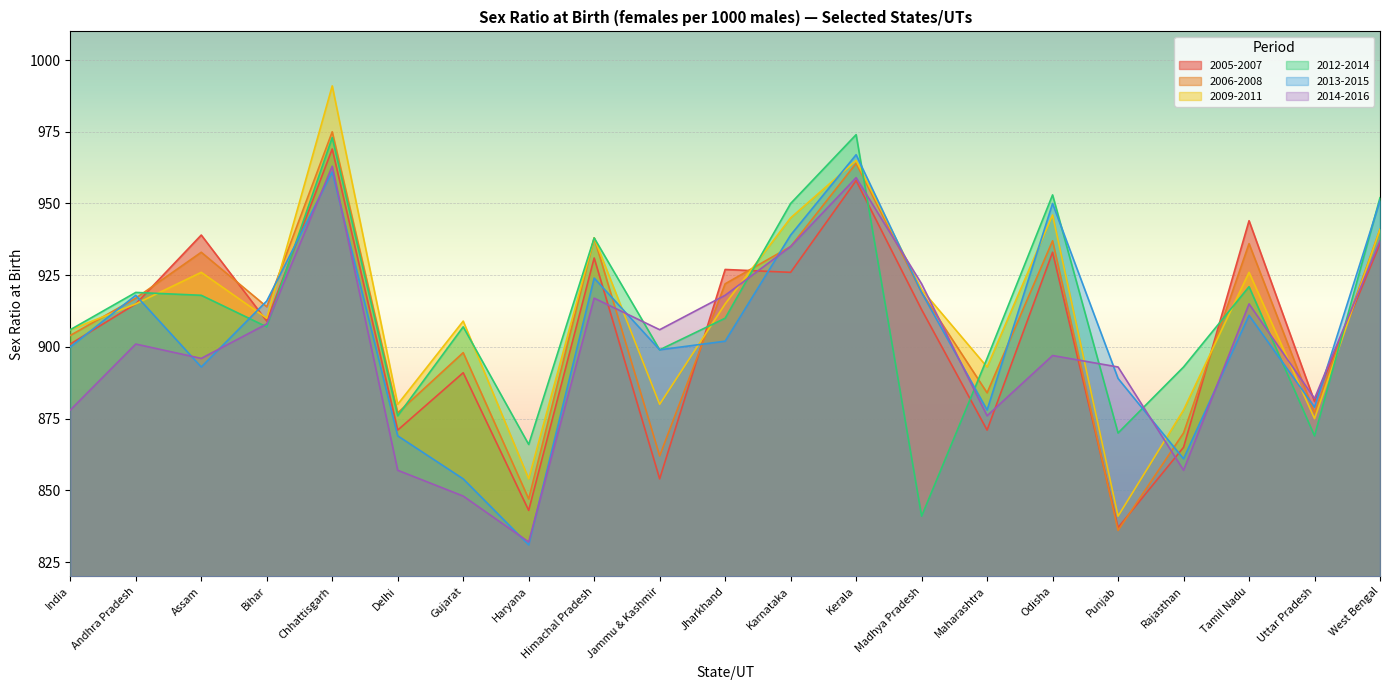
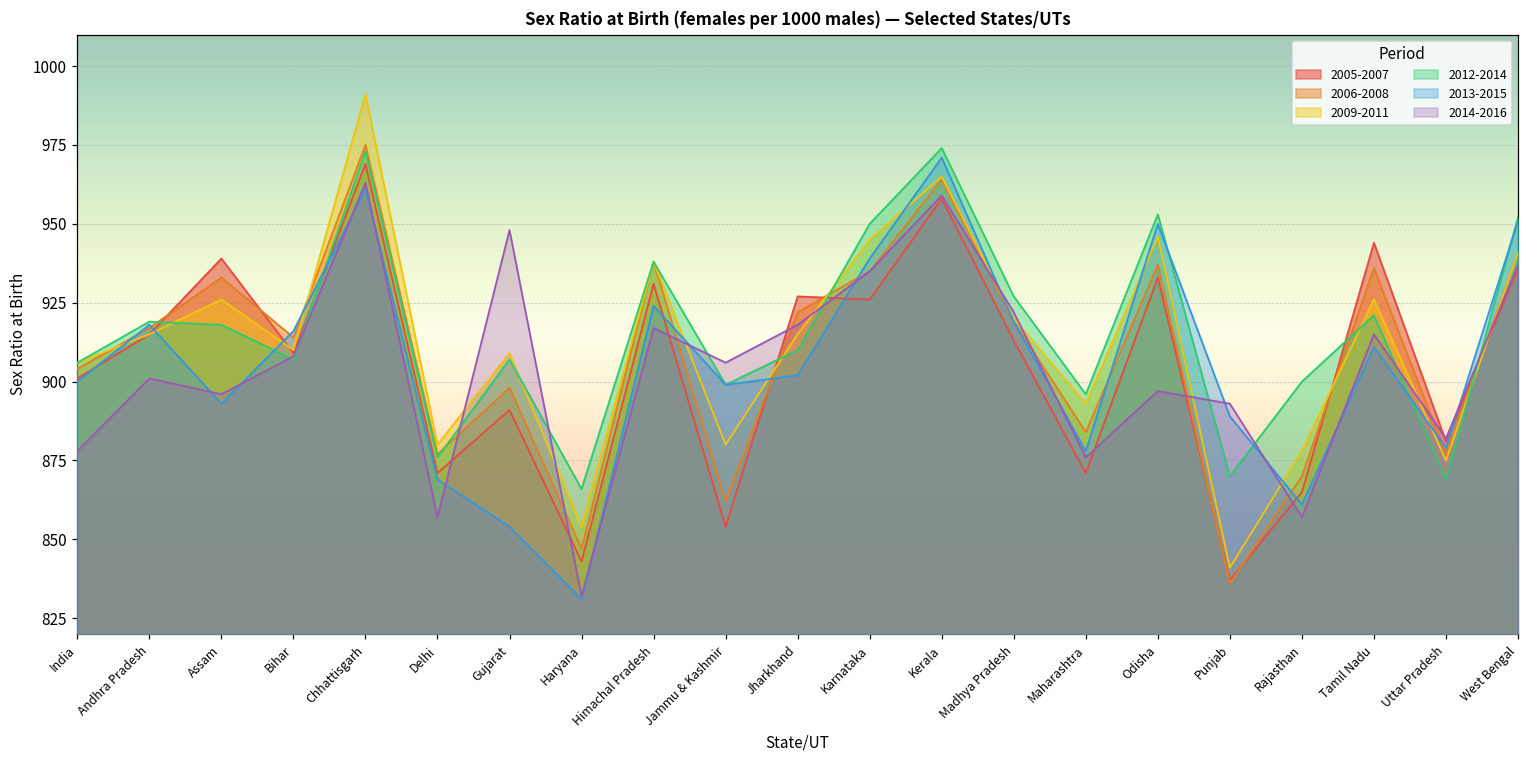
  {
    "2012-2014": {
      "Andhra Pradesh": 919,
      "Assam": 918,
      "Bihar": 907,
      "Chhattisgarh": 973,
      "Delhi": 876,
      "Gujarat": 907,
      "Haryana": 866,
      "Jharkhand": 910,
      "Karnataka": 950,
      "Kerala": 974,
-     "Madhya Pradesh": 841,
+     "Madhya Pradesh": 927,
      "Maharashtra": 896,
      "Odisha": 953,
      "Punjab": 870,
-     "Rajasthan": 893,
+     "Rajasthan": 900,
      "Tamil Nadu": 921,
      "Uttar Pradesh": 869,
      "West Bengal": 952
    },
    "2013-2015": {
      "India": 900,
      "Andhra Pradesh": 918,
      "Assam": 893,
      "Bihar": 916,
      "Chhattisgarh": 961,
      "Delhi": 869,
      "Gujarat": 854,
      "Haryana": 831,
      "Himachal Pradesh": 924,
      "Jharkhand": 902,
      "Karnataka": 939,
-     "Kerala": 967,
+     "Kerala": 971,
      "Maharashtra": 878,
      "Odisha": 950,
      "Punjab": 889,
      "Rajasthan": 861,
      "Tamil Nadu": 911,
      "Uttar Pradesh": 879,
      "West Bengal": 951
    },
    "2014-2016": {
      "India": 878,
      "Andhra Pradesh": 901,
      "Assam": 896,
      "Bihar": 908,
      "Chhattisgarh": 963,
      "Delhi": 857,
-     "Gujarat": 848,
+     "Gujarat": 948,
      "Haryana": 832,
      "Himachal Pradesh": 917,
      "Jammu & Kashmir": 906,
      "Jharkhand": 918,
      "Kerala": 959,
      "Madhya Pradesh": 922,
      "Maharashtra": 876,
      "Odisha": 897,
      "Punjab": 893,
      "Rajasthan": 857,
      "Tamil Nadu": 915,
      "Uttar Pradesh": 882,
      "West Bengal": 937
    }
  }
